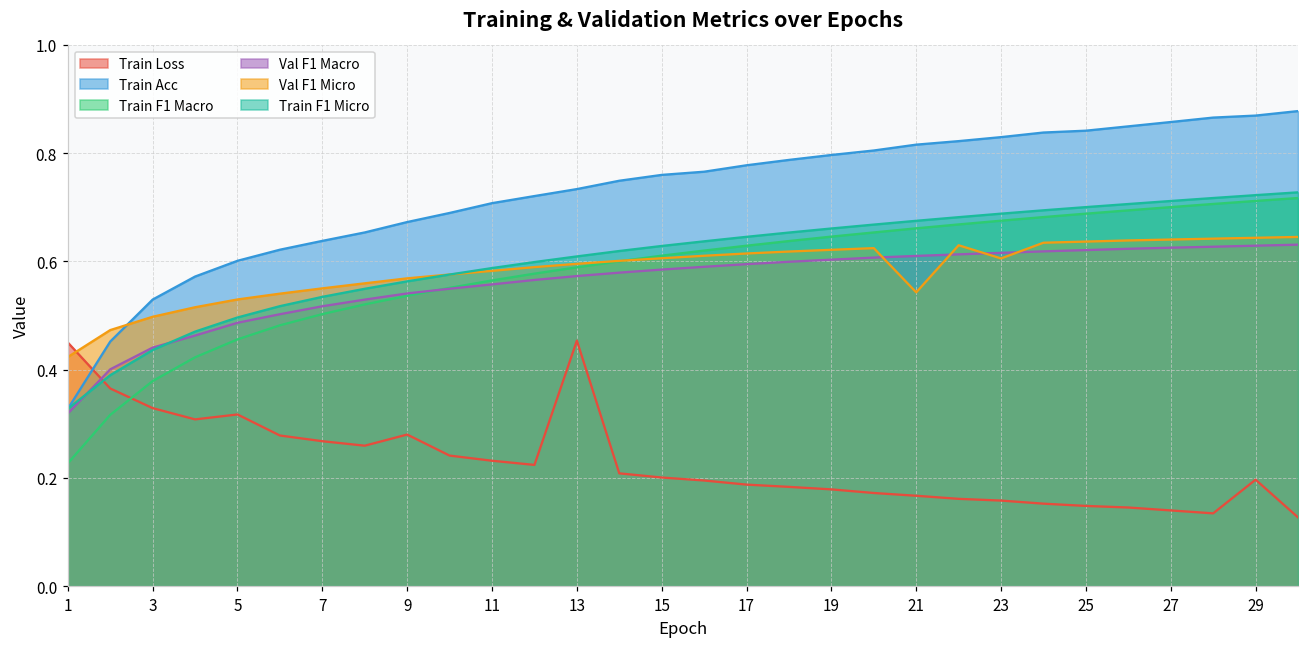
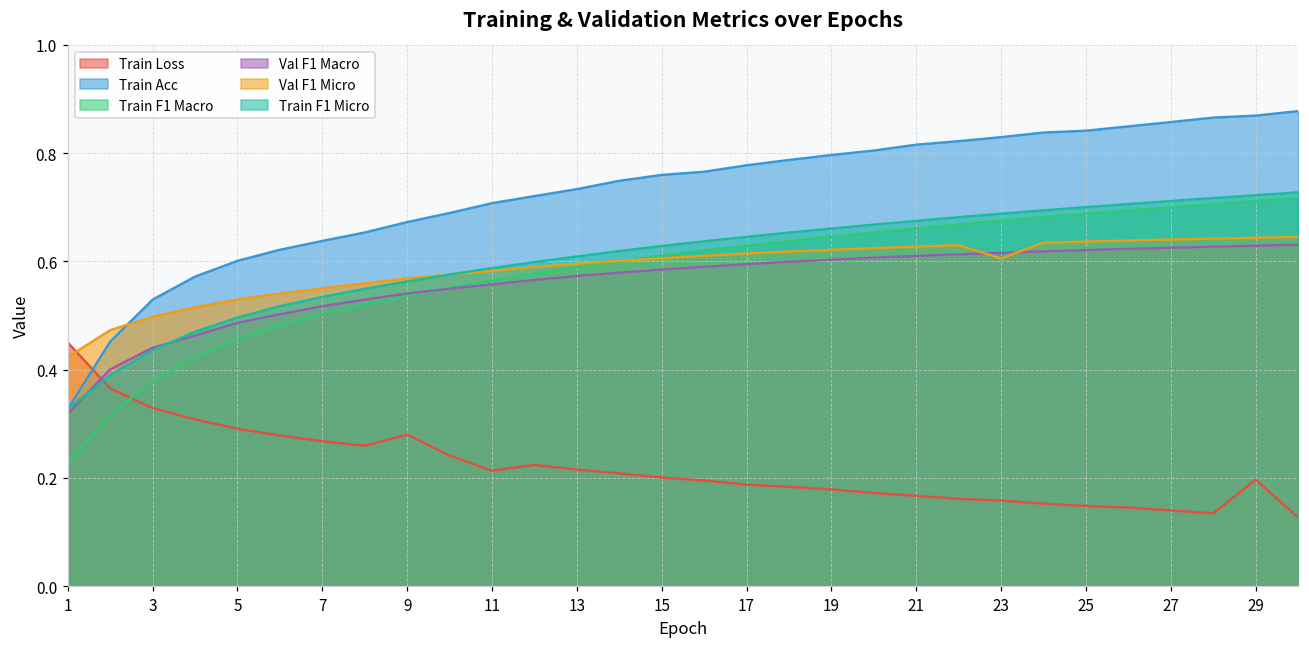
  {
    "Train Loss": {
      "1": 0.45,
      "3": 0.33,
-     "5": 0.32,
+     "5": 0.29,
      "7": 0.27,
      "9": 0.28,
-     "11": 0.23,
-     "13": 0.45,
+     "11": 0.21,
+     "13": 0.22,
      "15": 0.20,
      "17": 0.19,
      "19": 0.18,
      "21": 0.17,
      "23": 0.16,
      "25": 0.15,
      "27": 0.14,
      "29": 0.20
    },
    "Train Acc": {
      "3": 0.53,
      "5": 0.60,
      "7": 0.64,
      "9": 0.67,
      "11": 0.71,
      "13": 0.73,
      "15": 0.76,
      "17": 0.78,
      "19": 0.80,
      "21": 0.82,
      "23": 0.83,
      "25": 0.84,
      "27": 0.86,
      "29": 0.87
    },
    "Val F1 Macro": {
      "1": 0.32,
      "5": 0.49,
      "7": 0.52,
      "11": 0.56,
      "13": 0.57,
      "15": 0.58,
      "17": 0.59,
      "19": 0.60,
      "21": 0.61,
      "23": 0.62,
      "25": 0.62,
      "27": 0.63,
      "29": 0.63
    },
    "Val F1 Micro": {
      "1": 0.42,
      "3": 0.50,
      "5": 0.53,
      "7": 0.55,
      "9": 0.57,
      "13": 0.60,
      "17": 0.61,
      "19": 0.62,
-     "21": 0.54,
+     "21": 0.63,
      "23": 0.61,
      "25": 0.64,
      "27": 0.64,
      "29": 0.64
    }
  }
